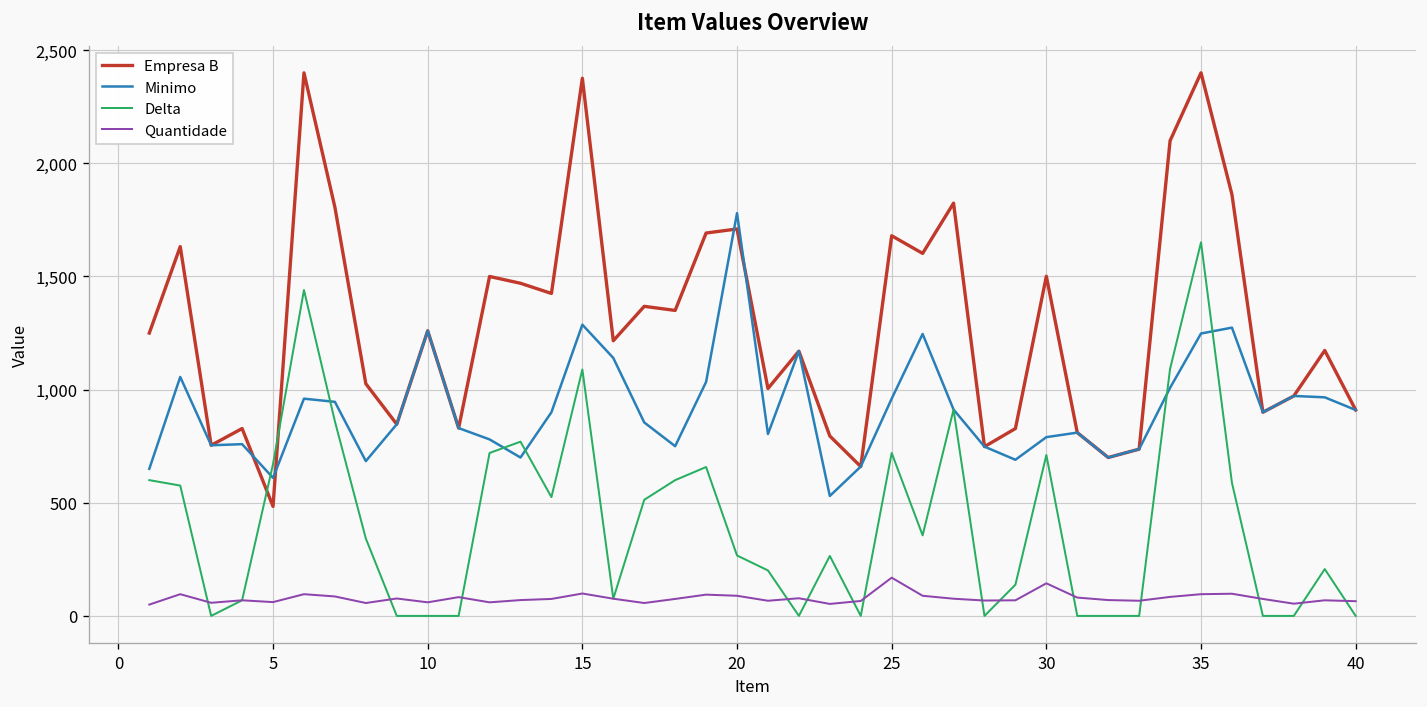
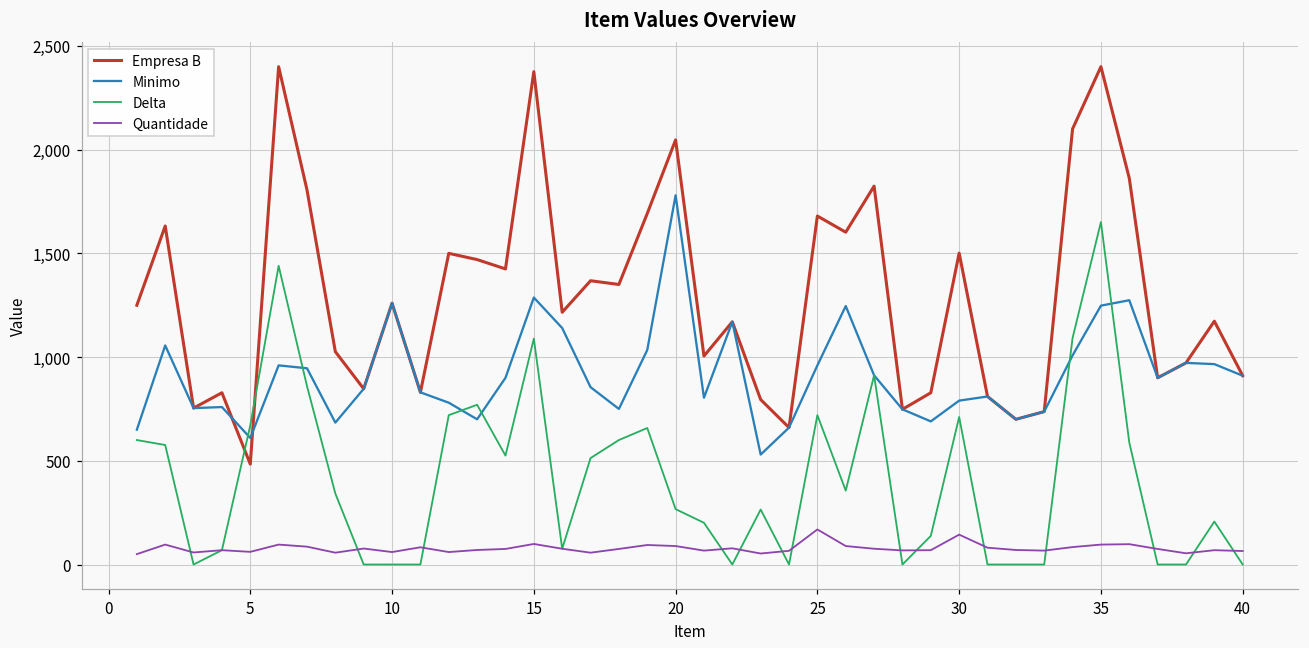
  {
    "Empresa B": {
      "5": "480",
      "15": "2,380",
-     "20": "1,710",
+     "20": "2,050",
      "25": "1,680",
      "30": "1,500",
      "35": "2,400"
    },
    "Minimo": {
      "5": "610",
      "15": "1,290",
      "20": "1,780",
      "25": "960",
      "30": "790",
      "35": "1,250"
    },
    "Delta": {
      "5": "670",
      "10": "0",
      "15": "1,090",
      "20": "270",
      "25": "720",
      "30": "710",
      "35": "1,650",
      "40": "0"
    },
    "Quantidade": {
      "5": "60",
      "10": "60",
      "15": "100",
      "20": "90",
      "25": "170",
      "30": "140",
      "35": "100",
      "40": "70"
    }
  }
